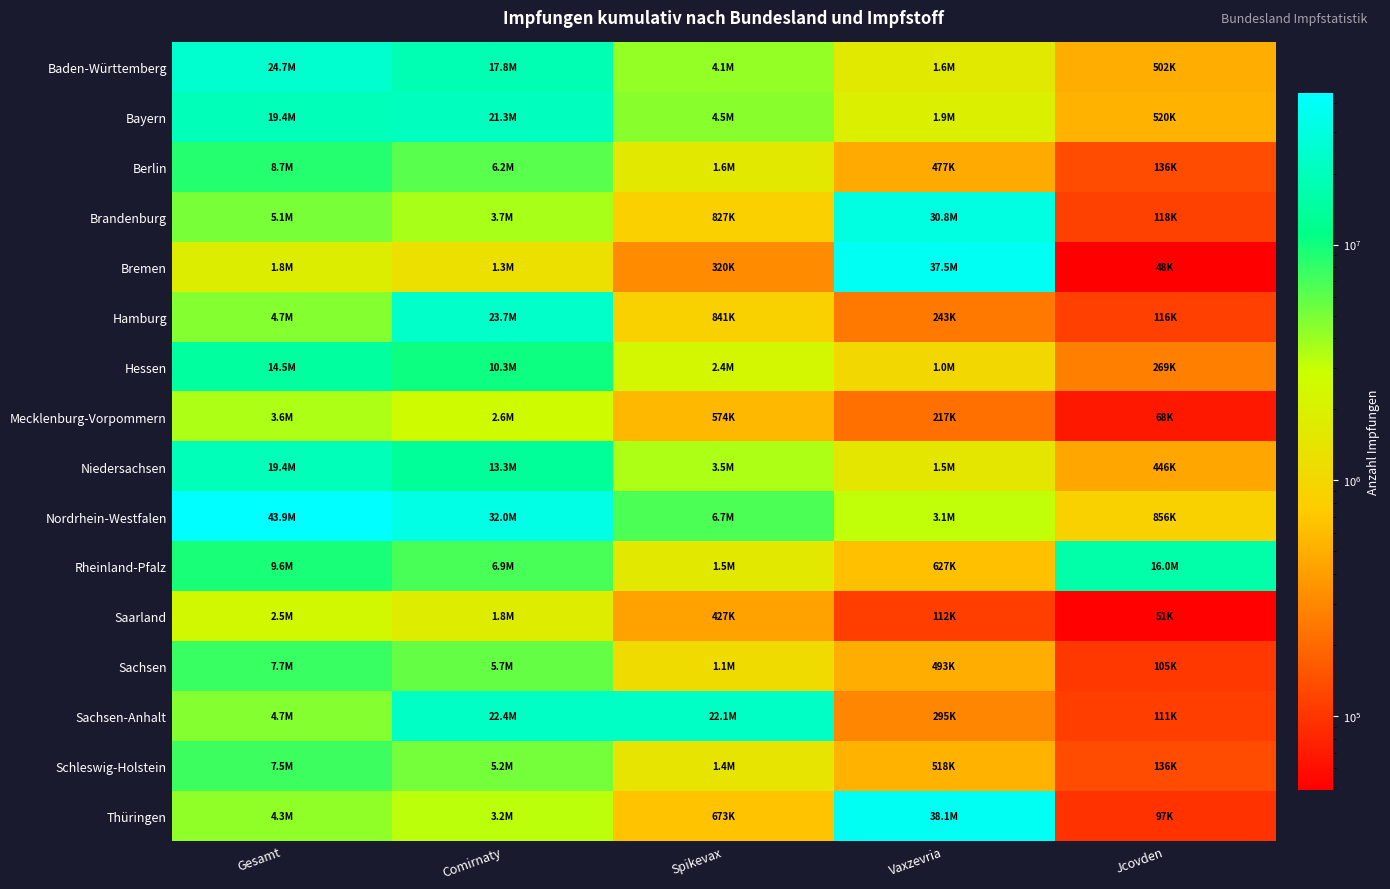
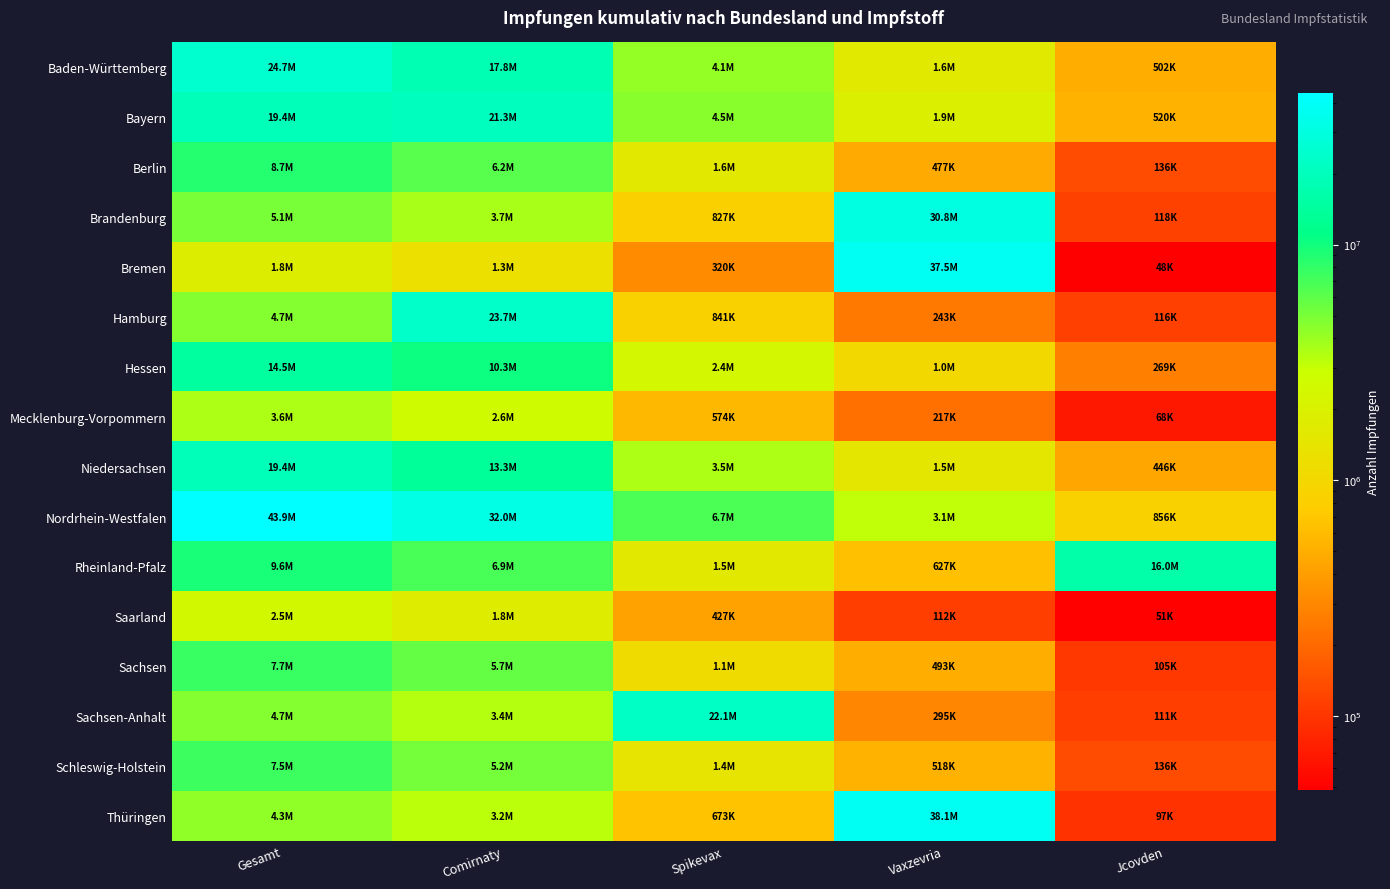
  {
    "Baden-Württemberg": {
      "Gesamt": "24.7M",
      "Comirnaty": "17.8M",
      "Spikevax": "4.1M",
      "Vaxzevria": "1.6M",
      "Jcovden": "502K"
    },
    "Bayern": {
      "Gesamt": "19.4M",
      "Comirnaty": "21.3M",
      "Spikevax": "4.5M",
      "Vaxzevria": "1.9M",
      "Jcovden": "520K"
    },
    "Berlin": {
      "Gesamt": "8.7M",
      "Comirnaty": "6.2M",
      "Spikevax": "1.6M",
      "Vaxzevria": "477K",
      "Jcovden": "136K"
    },
    "Brandenburg": {
      "Gesamt": "5.1M",
      "Comirnaty": "3.7M",
      "Spikevax": "827K",
      "Vaxzevria": "30.8M",
      "Jcovden": "118K"
    },
    "Bremen": {
      "Gesamt": "1.8M",
      "Comirnaty": "1.3M",
      "Spikevax": "320K",
      "Vaxzevria": "37.5M",
      "Jcovden": "48K"
    },
    "Hamburg": {
      "Gesamt": "4.7M",
      "Comirnaty": "23.7M",
      "Spikevax": "841K",
      "Vaxzevria": "243K",
      "Jcovden": "116K"
    },
    "Hessen": {
      "Gesamt": "14.5M",
      "Comirnaty": "10.3M",
      "Spikevax": "2.4M",
      "Vaxzevria": "1.0M",
      "Jcovden": "269K"
    },
    "Mecklenburg-Vorpommern": {
      "Gesamt": "3.6M",
      "Comirnaty": "2.6M",
      "Spikevax": "574K",
      "Vaxzevria": "217K",
      "Jcovden": "68K"
    },
    "Niedersachsen": {
      "Gesamt": "19.4M",
      "Comirnaty": "13.3M",
      "Spikevax": "3.5M",
      "Vaxzevria": "1.5M",
      "Jcovden": "446K"
    },
    "Nordrhein-Westfalen": {
      "Gesamt": "43.9M",
      "Comirnaty": "32.0M",
      "Spikevax": "6.7M",
      "Vaxzevria": "3.1M",
      "Jcovden": "856K"
    },
    "Rheinland-Pfalz": {
      "Gesamt": "9.6M",
      "Comirnaty": "6.9M",
      "Spikevax": "1.5M",
      "Vaxzevria": "627K",
      "Jcovden": "16.0M"
    },
    "Saarland": {
      "Gesamt": "2.5M",
      "Comirnaty": "1.8M",
      "Spikevax": "427K",
      "Vaxzevria": "112K",
      "Jcovden": "51K"
    },
    "Sachsen": {
      "Gesamt": "7.7M",
      "Comirnaty": "5.7M",
      "Spikevax": "1.1M",
      "Vaxzevria": "493K",
      "Jcovden": "105K"
    },
    "Sachsen-Anhalt": {
      "Gesamt": "4.7M",
-     "Comirnaty": "22.4M",
+     "Comirnaty": "3.4M",
      "Spikevax": "22.1M",
      "Vaxzevria": "295K",
      "Jcovden": "111K"
    },
    "Schleswig-Holstein": {
      "Gesamt": "7.5M",
      "Comirnaty": "5.2M",
      "Spikevax": "1.4M",
      "Vaxzevria": "518K",
      "Jcovden": "136K"
    },
    "Thüringen": {
      "Gesamt": "4.3M",
      "Comirnaty": "3.2M",
      "Spikevax": "673K",
      "Vaxzevria": "38.1M",
      "Jcovden": "97K"
    }
  }
